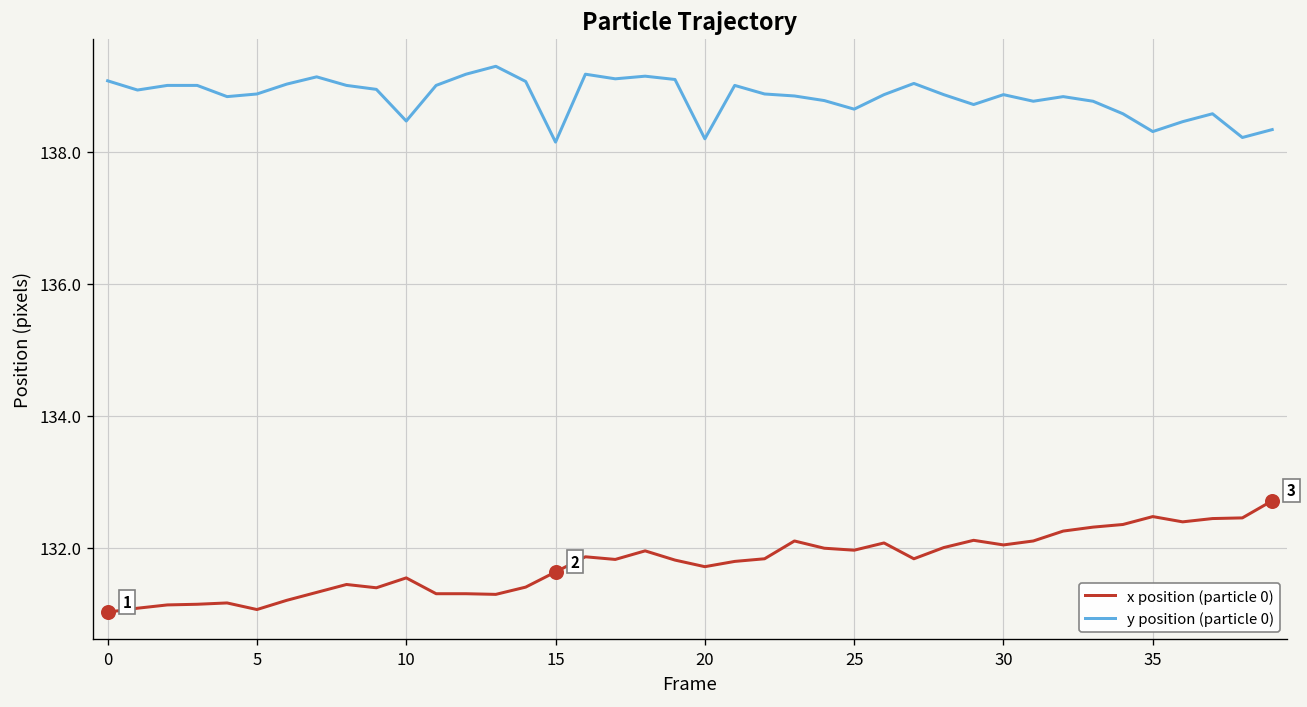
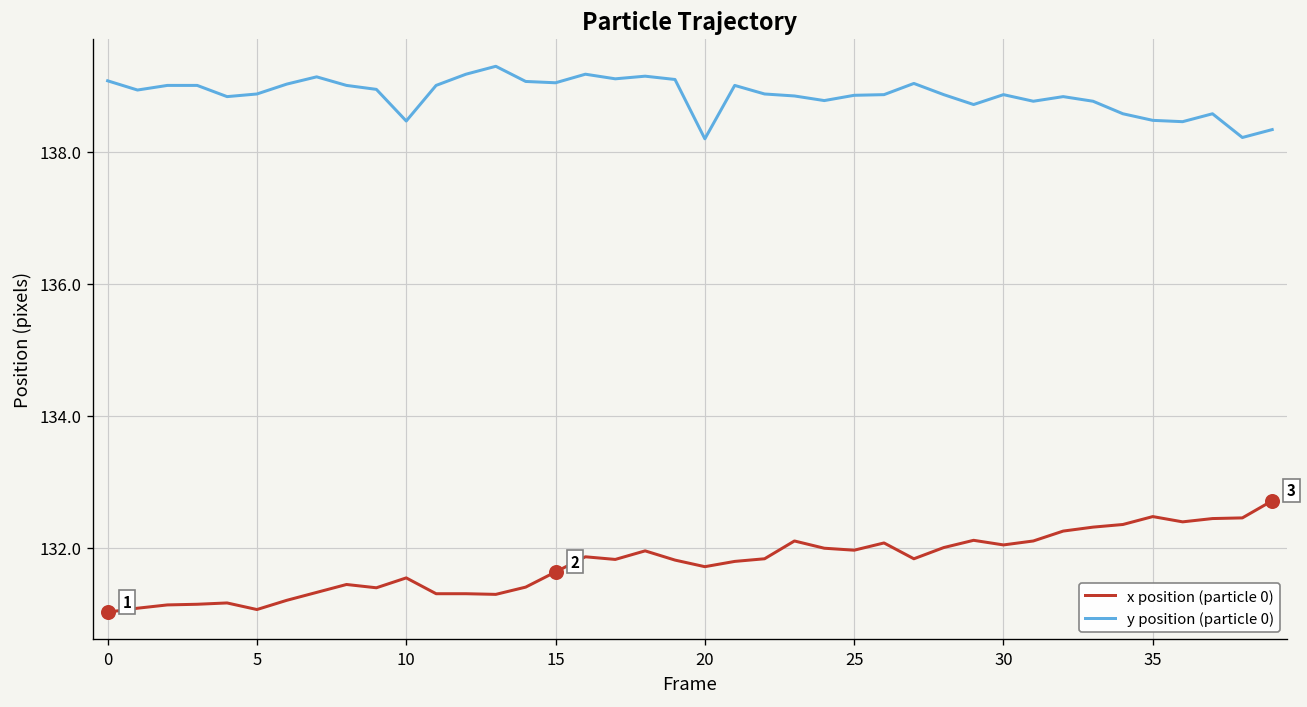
  {
    "y position (particle 0)": {
      "0": 139.1,
      "5": 138.9,
      "10": 138.5,
-     "15": 138.2,
+     "15": 139.1,
      "20": 138.2,
-     "25": 138.7,
+     "25": 138.9,
      "30": 138.9,
-     "35": 138.3
+     "35": 138.5
    }
  }
